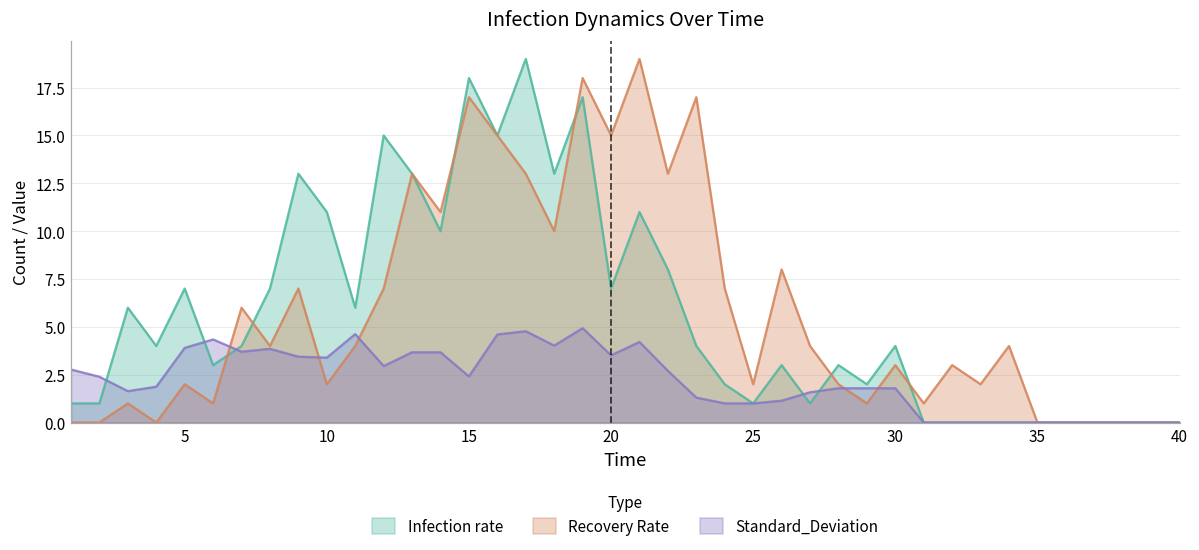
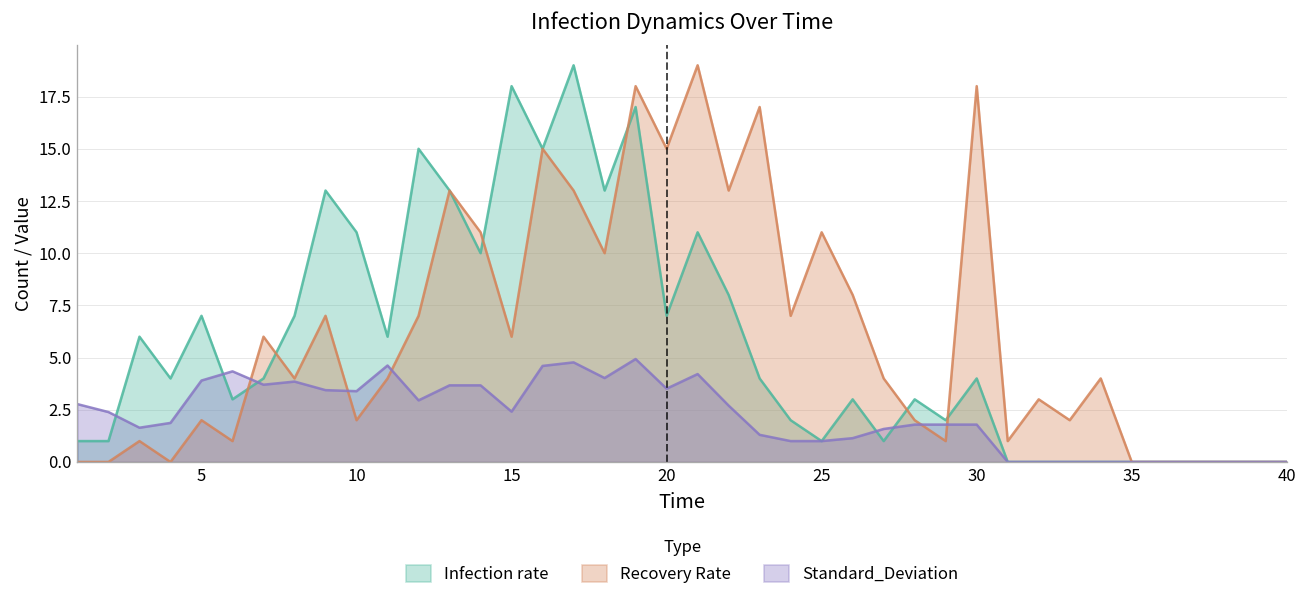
  {
    "Recovery Rate": {
      "5": 2,
      "10": 2,
-     "15": 17,
+     "15": 6,
      "20": 15,
-     "25": 2,
-     "30": 3
+     "25": 11,
+     "30": 18
    }
  }
